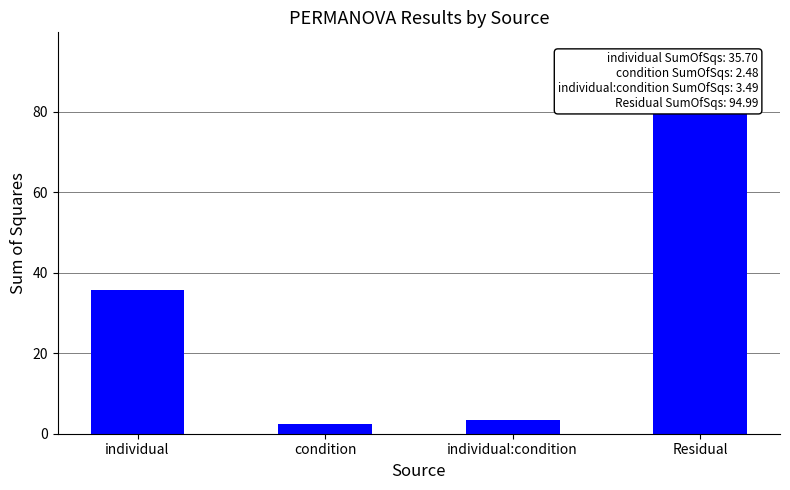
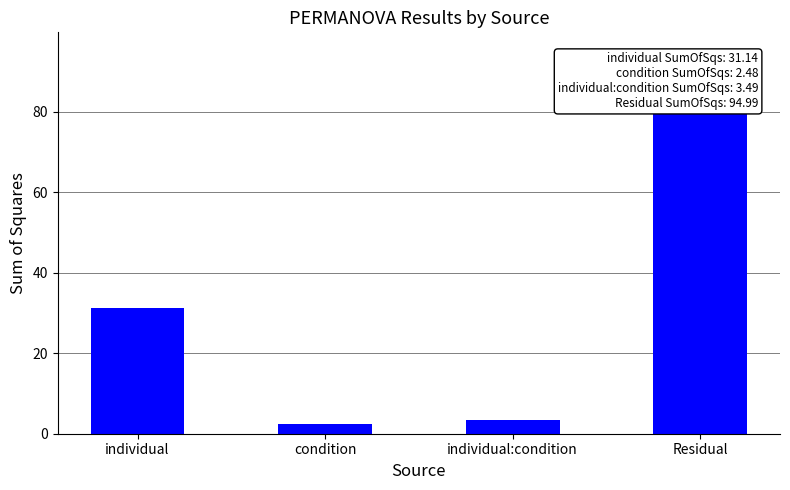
  {
-   "individual": 35.70
+   "individual": 31.14
  }
